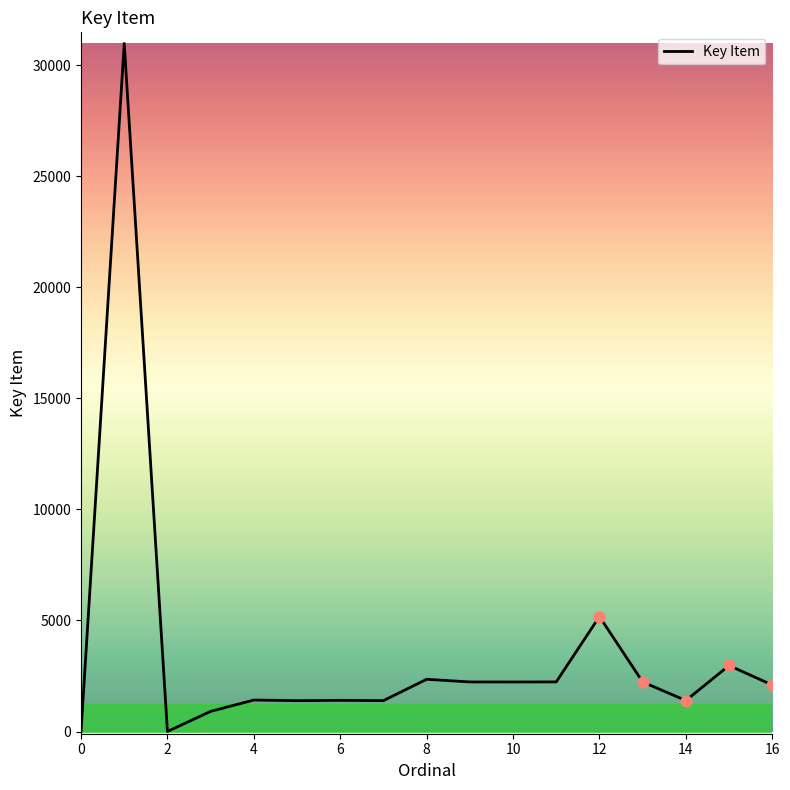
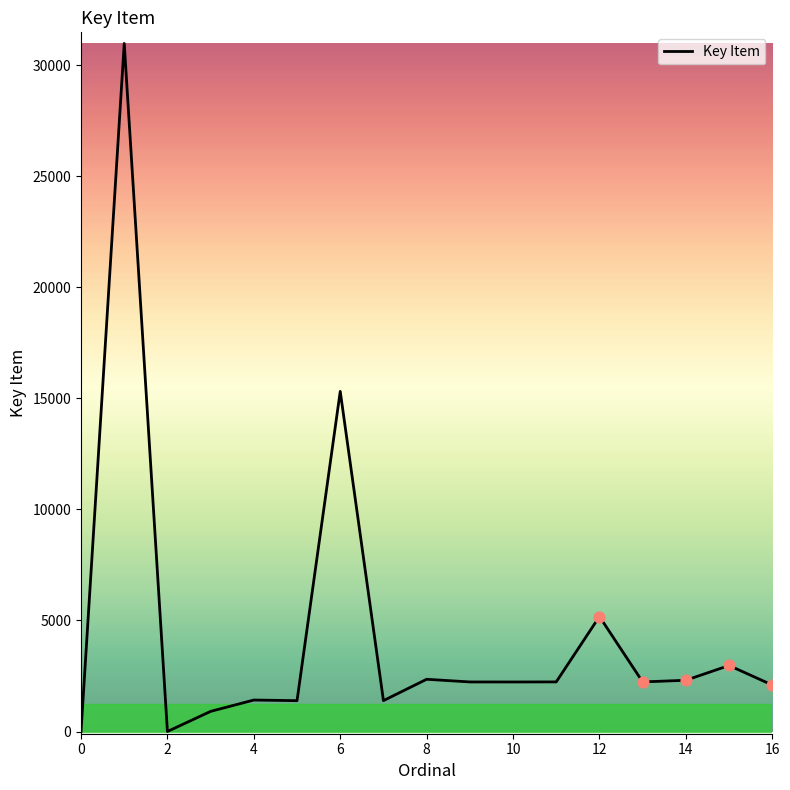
  {
    "Key Item": {
      "4": 1400,
-     "6": 1400,
+     "6": 15300,
      "8": 2400,
      "10": 2200,
-     "14": 1400
+     "14": 2300
    }
  }
